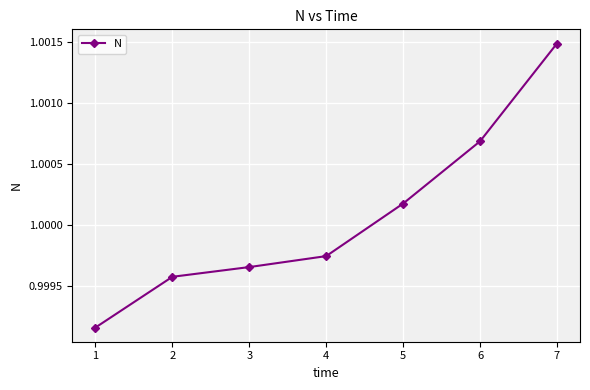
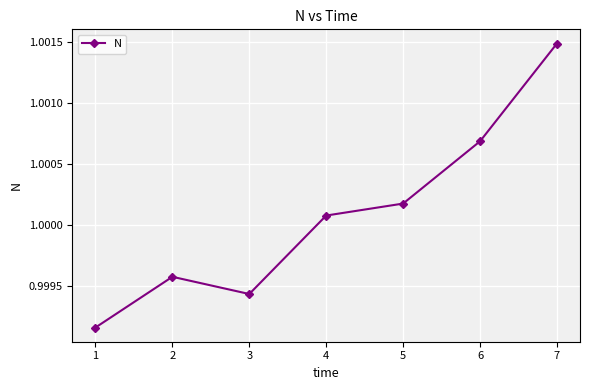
  {
    "1": 0.99916,
    "2": 0.99957,
-   "3": 0.99965,
-   "4": 0.99974,
+   "3": 0.99943,
+   "4": 1.00008,
    "5": 1.00018,
    "6": 1.00069,
    "7": 1.00149
  }
